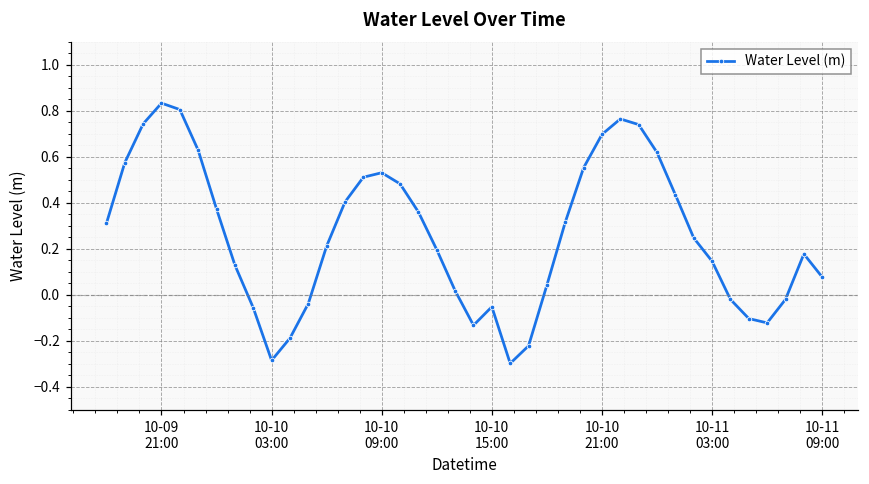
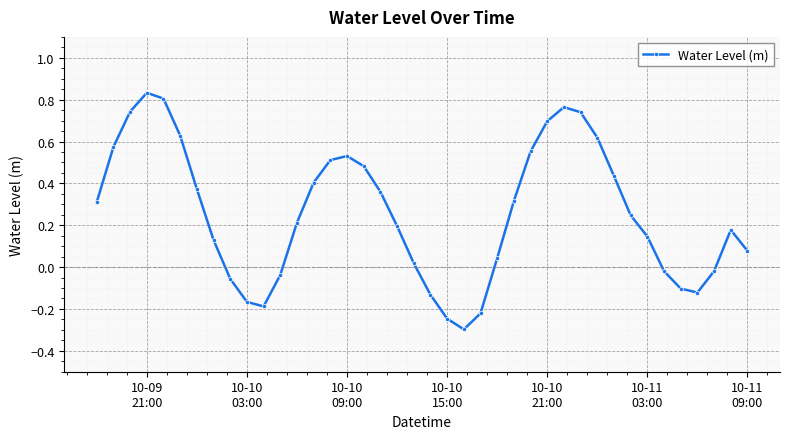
  {
    "10-09 21:00": 0.83,
-   "10-10 03:00": -0.28,
+   "10-10 03:00": -0.17,
    "10-10 09:00": 0.53,
-   "10-10 15:00": -0.05,
+   "10-10 15:00": -0.25,
    "10-10 21:00": 0.70,
    "10-11 03:00": 0.15,
    "10-11 09:00": 0.08
  }
